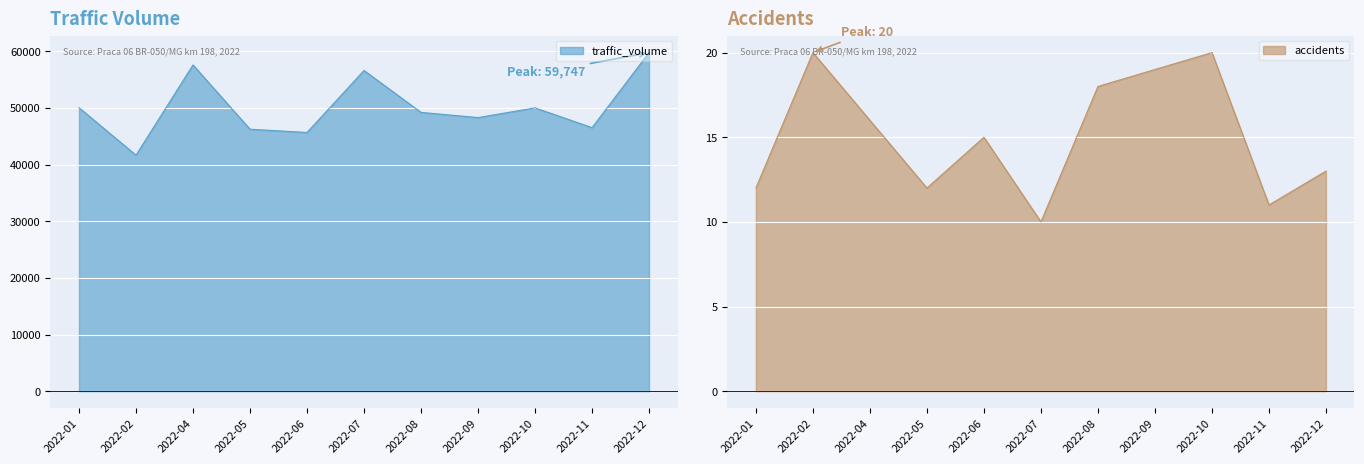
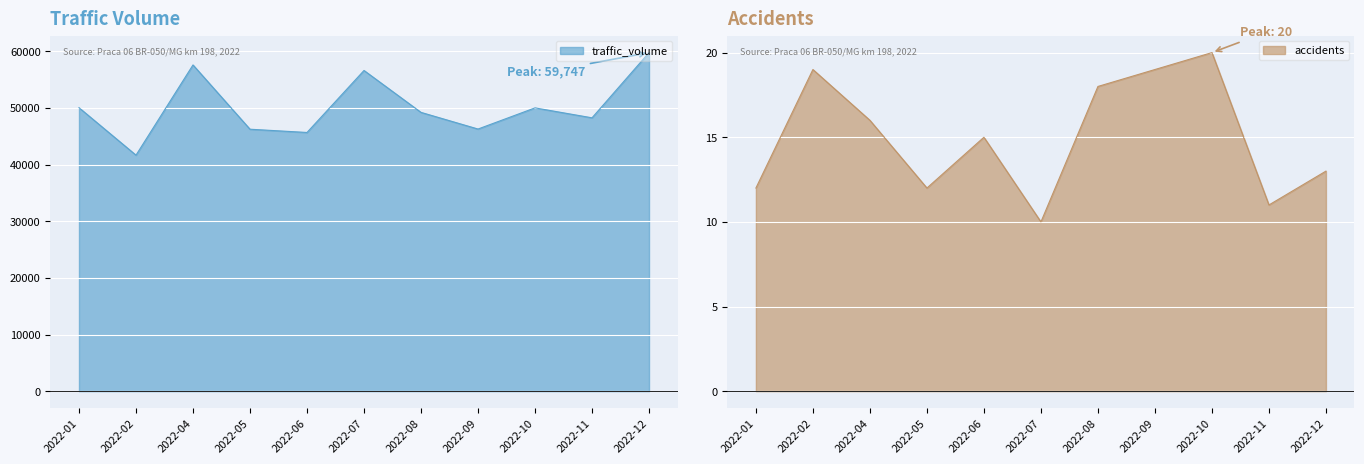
  {
    "Traffic Volume": {
      "2022-01": 50000,
      "2022-02": 42000,
      "2022-05": 46000,
      "2022-06": 46000,
      "2022-07": 57000,
      "2022-08": 49000,
-     "2022-09": 48000,
+     "2022-09": 46000,
      "2022-10": 50000,
-     "2022-11": 47000
+     "2022-11": 48000
    },
    "Accidents": {
      "2022-01": 12,
-     "2022-02": 20,
+     "2022-02": 19,
      "2022-04": 16,
      "2022-05": 12,
      "2022-06": 15,
      "2022-07": 10,
      "2022-08": 18,
      "2022-09": 19,
      "2022-10": 20,
      "2022-11": 11,
      "2022-12": 13
    }
  }
